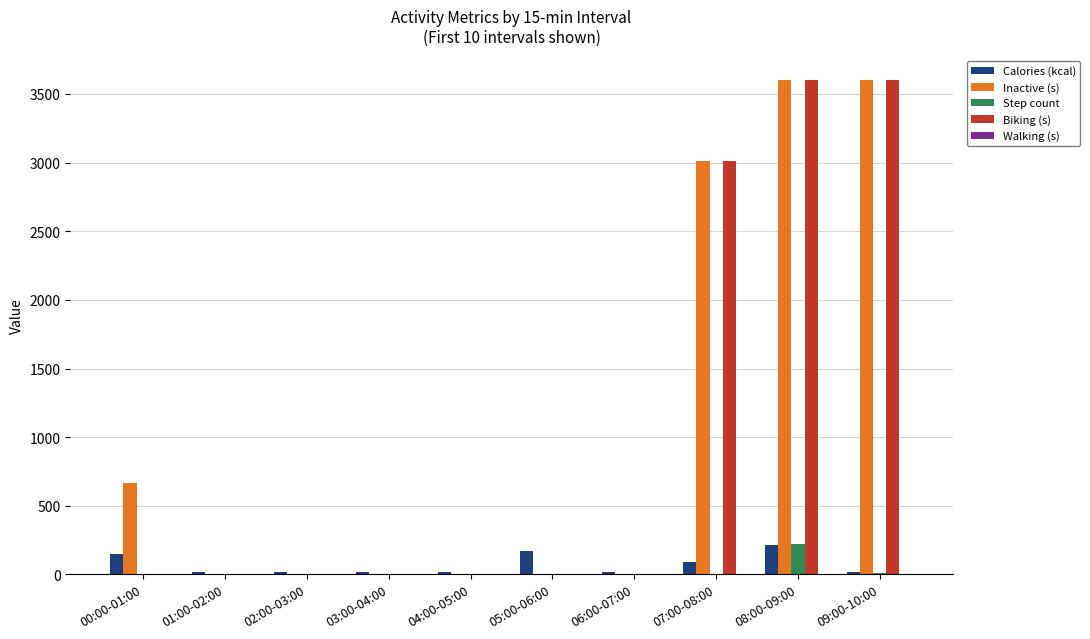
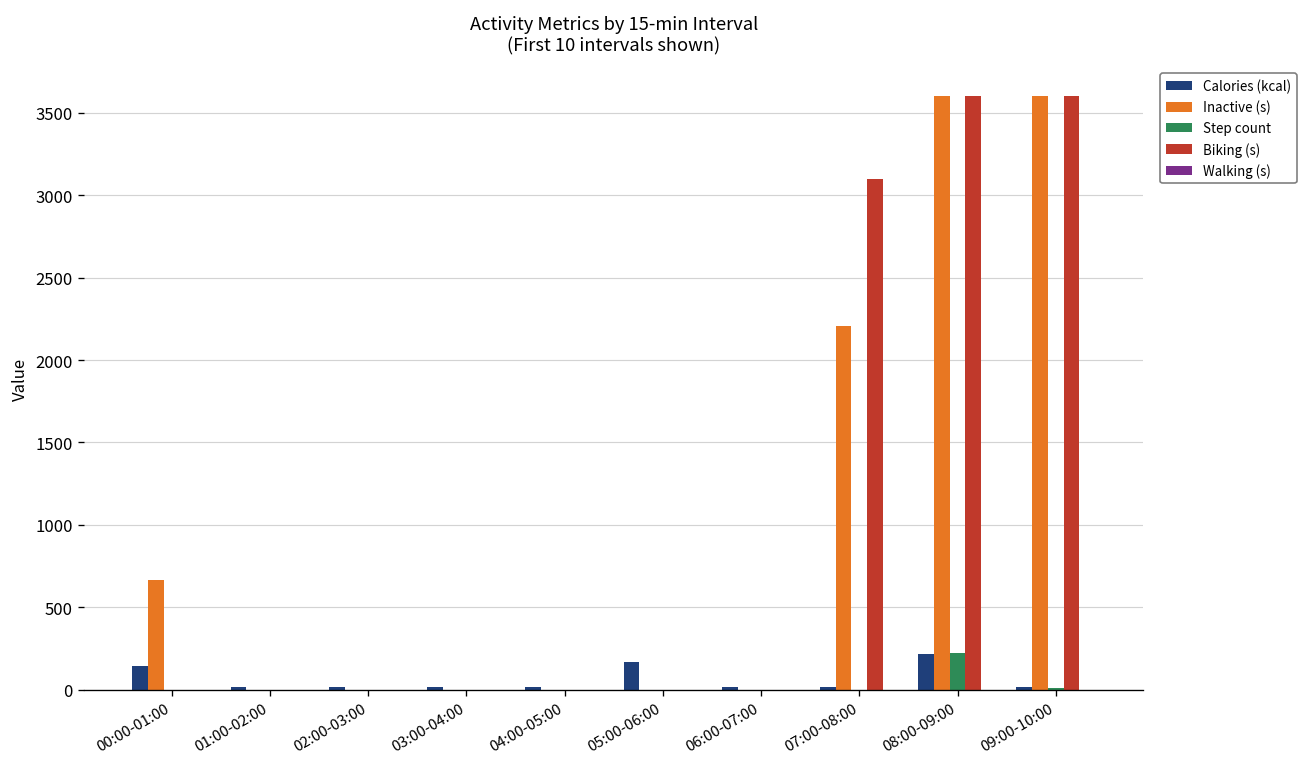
  {
    "Calories (kcal)": {
      "00:00-01:00": 150,
      "01:00-02:00": 20,
      "02:00-03:00": 20,
      "03:00-04:00": 20,
      "04:00-05:00": 20,
      "05:00-06:00": 170,
      "06:00-07:00": 20,
-     "07:00-08:00": 90,
+     "07:00-08:00": 20,
      "08:00-09:00": 220,
      "09:00-10:00": 20
    },
    "Inactive (s)": {
      "00:00-01:00": 670,
      "01:00-02:00": 0,
      "02:00-03:00": 0,
      "03:00-04:00": 0,
      "04:00-05:00": 0,
      "05:00-06:00": 0,
      "06:00-07:00": 0,
-     "07:00-08:00": 3020,
+     "07:00-08:00": 2210,
      "08:00-09:00": 3600,
      "09:00-10:00": 3600
    },
    "Step count": {
      "00:00-01:00": 0,
      "01:00-02:00": 0,
      "02:00-03:00": 0,
      "03:00-04:00": 0,
      "04:00-05:00": 0,
      "05:00-06:00": 0,
      "06:00-07:00": 0,
      "07:00-08:00": 0,
      "08:00-09:00": 220
    },
    "Biking (s)": {
      "00:00-01:00": 0,
      "01:00-02:00": 0,
      "02:00-03:00": 0,
      "03:00-04:00": 0,
      "04:00-05:00": 0,
      "05:00-06:00": 0,
      "06:00-07:00": 0,
-     "07:00-08:00": 3020,
+     "07:00-08:00": 3100,
      "08:00-09:00": 3600,
      "09:00-10:00": 3600
    },
    "Walking (s)": {
      "00:00-01:00": 0,
      "01:00-02:00": 0,
      "02:00-03:00": 0,
      "03:00-04:00": 0,
      "04:00-05:00": 0,
      "05:00-06:00": 0,
      "06:00-07:00": 0,
      "07:00-08:00": 0,
      "08:00-09:00": 0,
      "09:00-10:00": 0
    }
  }
